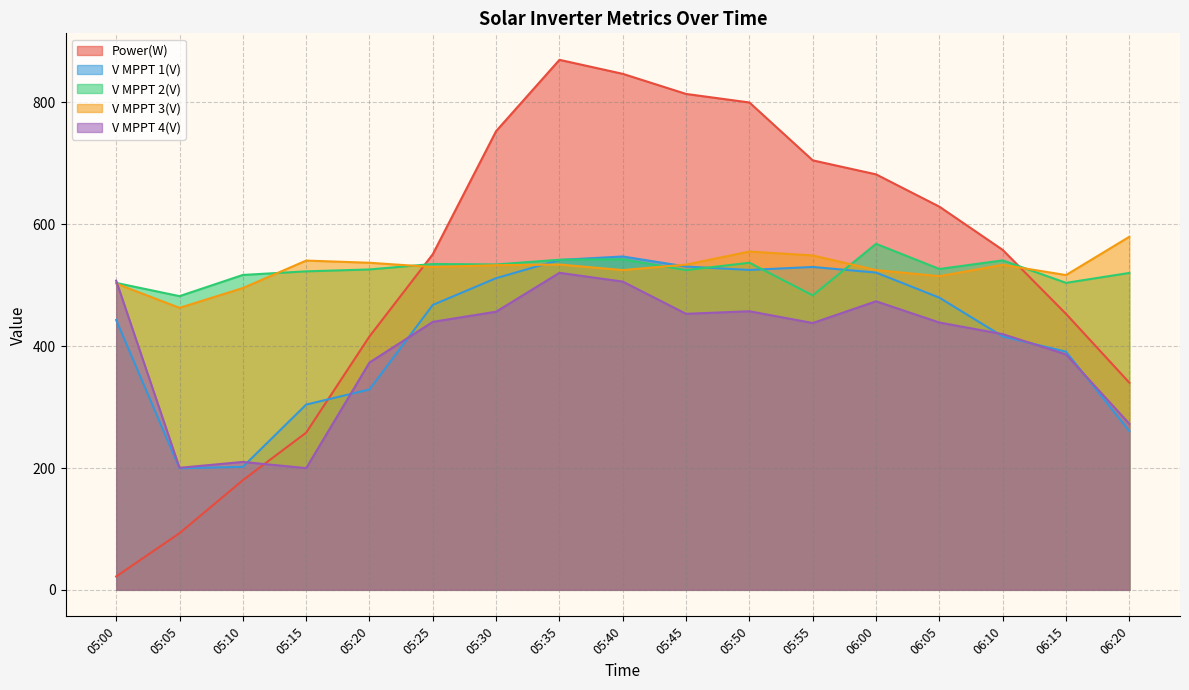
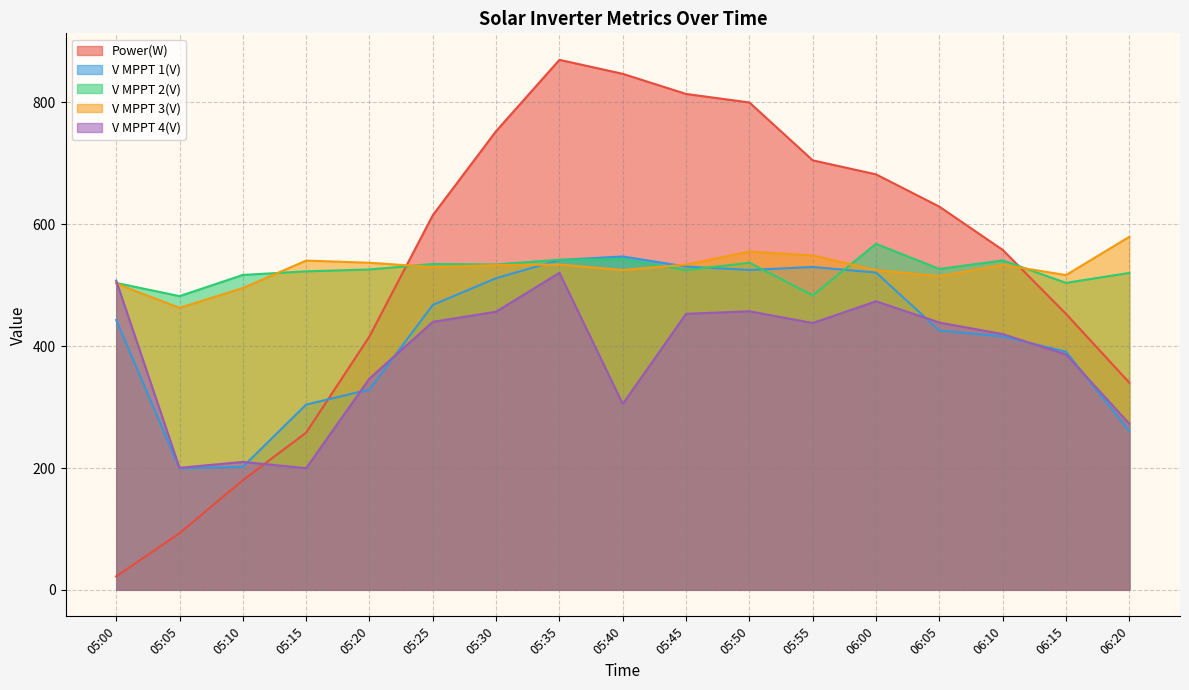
  {
    "Power(W)": {
      "05:00": 20,
      "05:05": 90,
      "05:10": 180,
      "05:15": 260,
      "05:20": 420,
-     "05:25": 550,
+     "05:25": 620,
      "05:30": 750,
      "05:35": 870,
      "05:40": 850,
      "05:45": 810,
      "05:50": 800,
      "05:55": 710,
      "06:00": 680,
      "06:05": 630,
      "06:10": 560,
      "06:15": 450,
      "06:20": 340
    },
    "V MPPT 1(V)": {
      "05:00": 440,
      "05:10": 200,
      "05:15": 300,
      "05:20": 330,
      "05:25": 470,
      "05:30": 510,
      "05:40": 550,
      "05:50": 530,
      "05:55": 530,
-     "06:05": 480,
+     "06:05": 430,
      "06:15": 390,
      "06:20": 260
    },
    "V MPPT 2(V)": {
      "05:05": 480,
      "05:10": 520,
      "05:15": 520,
      "05:20": 530,
      "05:25": 530,
      "05:40": 540,
      "05:45": 520,
      "05:50": 540,
      "05:55": 480,
      "06:00": 570,
      "06:05": 530,
      "06:10": 540,
      "06:15": 500,
      "06:20": 520
    },
    "V MPPT 3(V)": {
      "05:05": 460,
      "05:10": 500,
      "05:15": 540,
      "05:20": 540,
      "05:25": 530,
      "05:35": 530,
      "05:40": 520,
      "05:50": 560,
      "05:55": 550,
      "06:05": 510,
      "06:10": 530,
      "06:15": 520,
      "06:20": 580
    },
    "V MPPT 4(V)": {
      "05:10": 210,
      "05:15": 200,
-     "05:20": 370,
+     "05:20": 350,
      "05:25": 440,
      "05:30": 460,
      "05:35": 520,
-     "05:40": 510,
+     "05:40": 310,
      "05:45": 450,
      "05:50": 460,
      "05:55": 440,
      "06:00": 470,
      "06:05": 440,
      "06:15": 390,
      "06:20": 270
    }
  }
